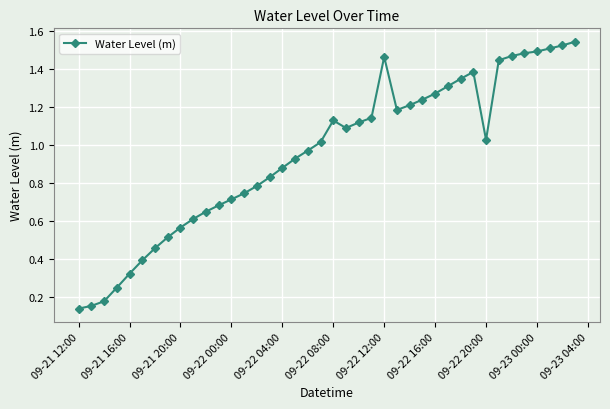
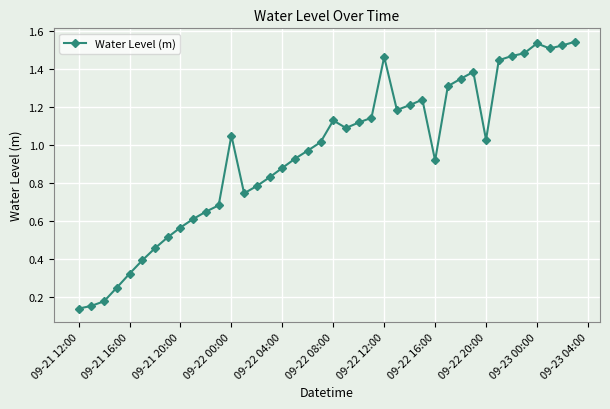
  {
    "09-21 12:00": 0.14,
    "09-21 16:00": 0.32,
    "09-21 20:00": 0.57,
-   "09-22 00:00": 0.71,
+   "09-22 00:00": 1.05,
    "09-22 04:00": 0.88,
    "09-22 08:00": 1.13,
    "09-22 12:00": 1.46,
-   "09-22 16:00": 1.27,
+   "09-22 16:00": 0.92,
    "09-22 20:00": 1.03,
-   "09-23 00:00": 1.49
+   "09-23 00:00": 1.53
  }
